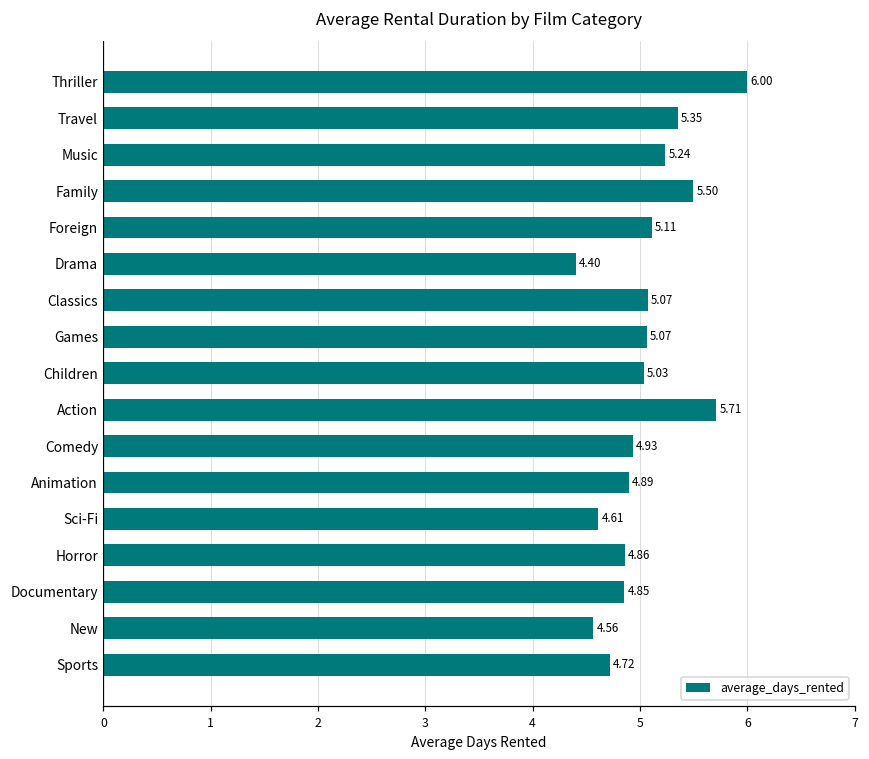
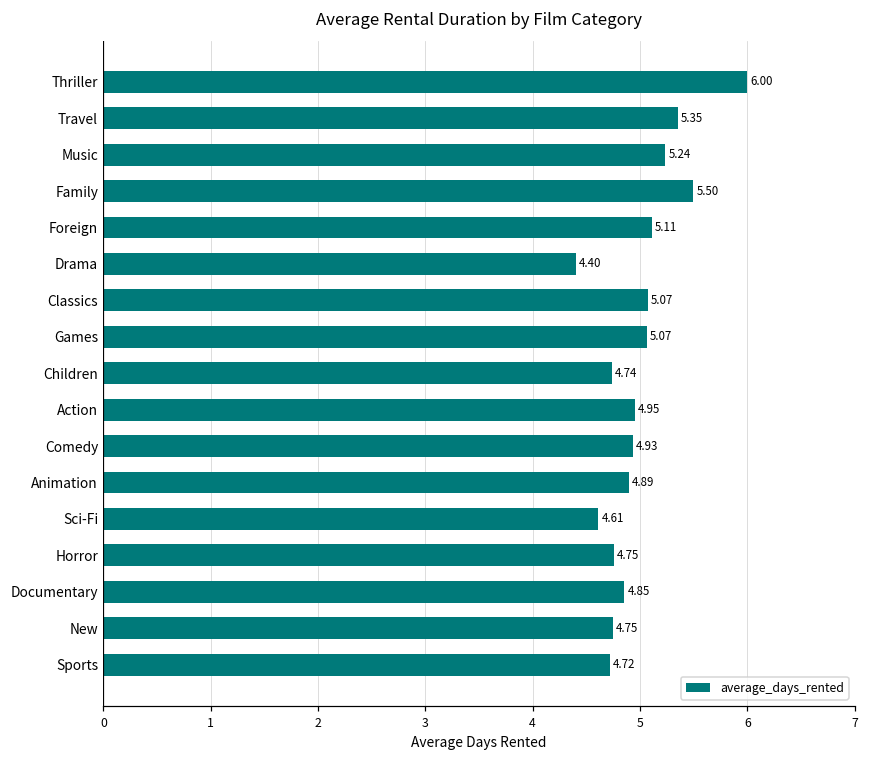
  {
    "Thriller": 6.00,
    "Travel": 5.35,
    "Music": 5.24,
    "Family": 5.50,
    "Foreign": 5.11,
    "Drama": 4.40,
    "Classics": 5.07,
    "Games": 5.07,
-   "Children": 5.03,
-   "Action": 5.71,
+   "Children": 4.74,
+   "Action": 4.95,
    "Comedy": 4.93,
    "Animation": 4.89,
    "Sci-Fi": 4.61,
-   "Horror": 4.86,
+   "Horror": 4.75,
    "Documentary": 4.85,
-   "New": 4.56,
+   "New": 4.75,
    "Sports": 4.72
  }
